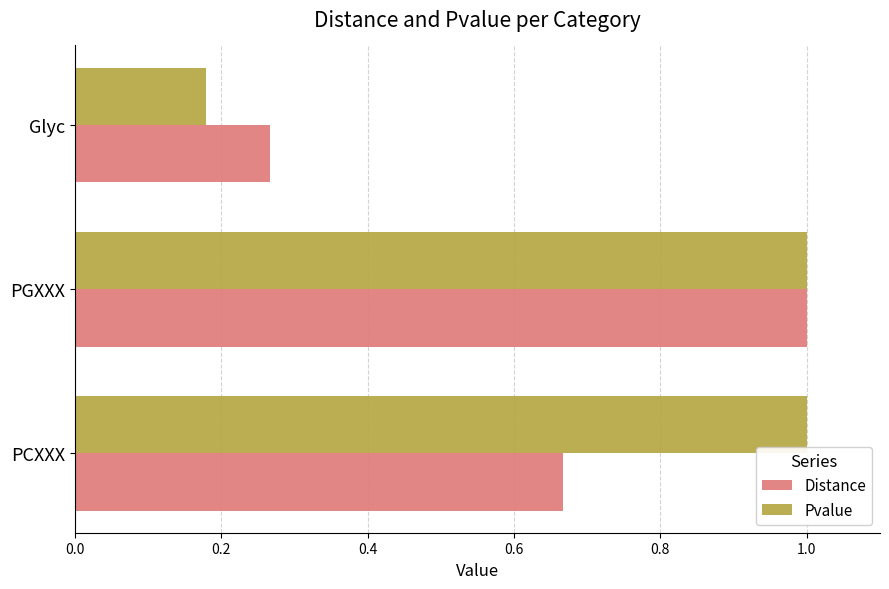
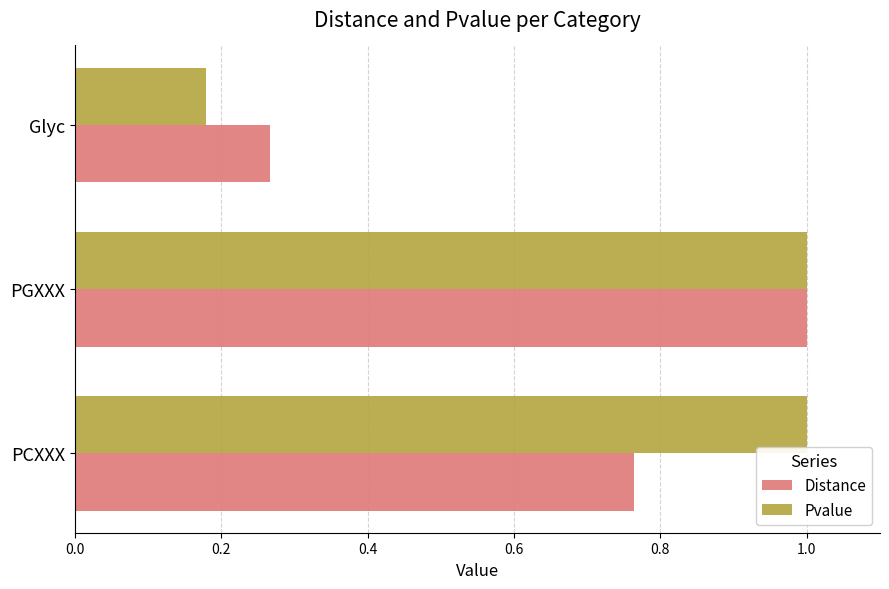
  {
    "Distance": {
      "Glyc": 0.27,
      "PGXXX": 1.00,
-     "PCXXX": 0.67
+     "PCXXX": 0.76
    },
    "Pvalue": {
      "Glyc": 0.18,
      "PGXXX": 1.00,
      "PCXXX": 1.00
    }
  }
